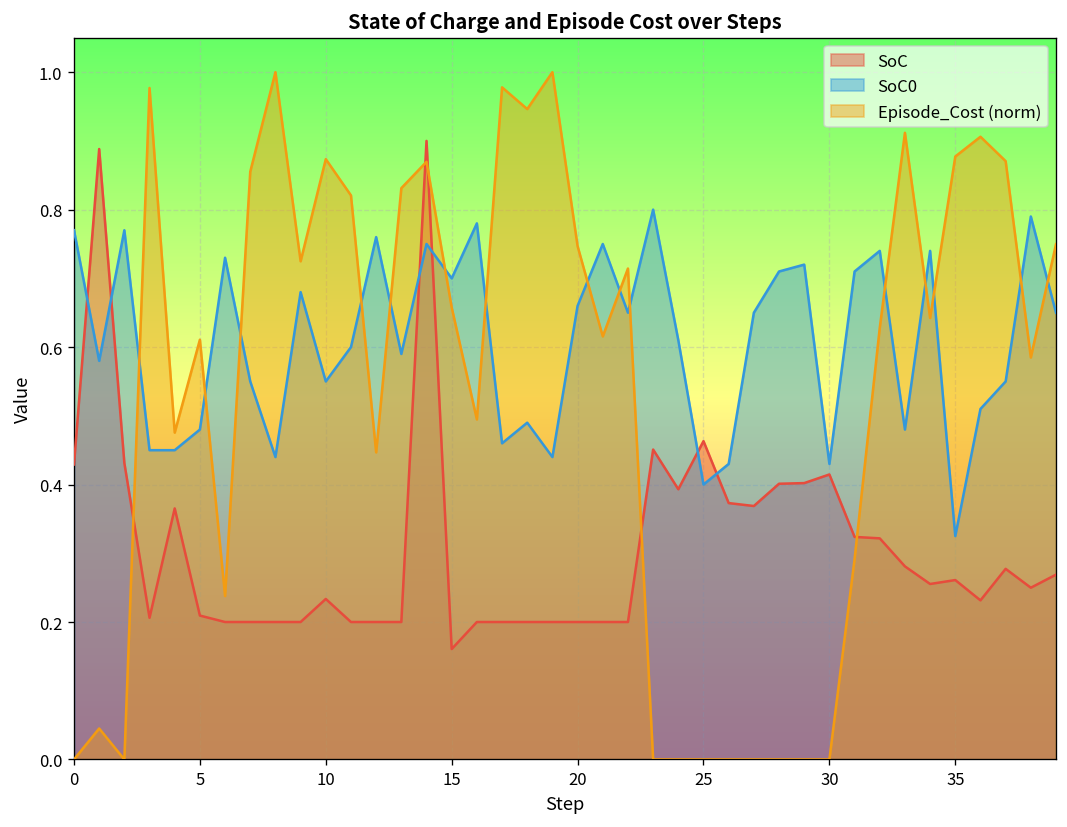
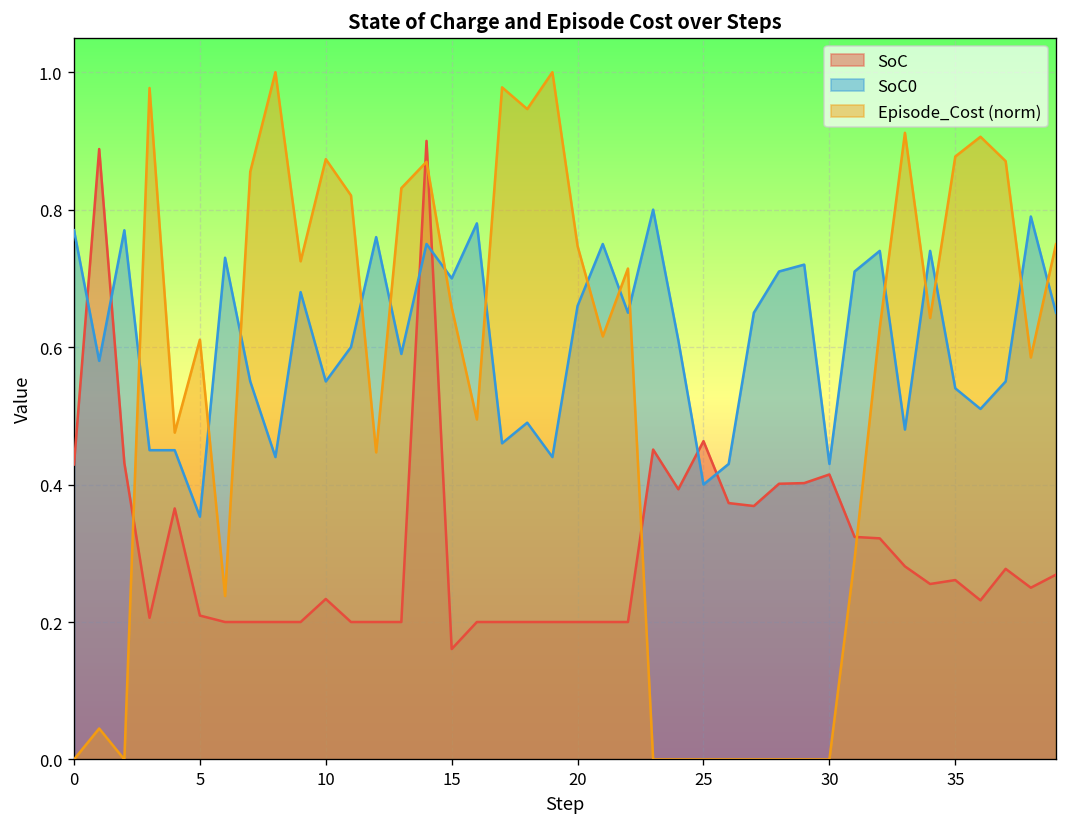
  {
    "SoC": {
      "0": 0.43,
      "5": 0.21,
      "10": 0.23,
      "15": 0.16,
      "20": 0.20,
      "25": 0.46,
      "30": 0.41,
      "35": 0.26
    },
    "SoC0": {
      "0": 0.77,
-     "5": 0.48,
+     "5": 0.35,
      "10": 0.55,
      "15": 0.70,
      "20": 0.66,
      "25": 0.40,
      "30": 0.43,
-     "35": 0.33
+     "35": 0.54
    },
    "Episode_Cost (norm)": {
      "0": 0.00,
      "5": 0.61,
      "10": 0.87,
      "15": 0.66,
      "20": 0.75,
      "25": 0.00,
      "30": 0.00,
      "35": 0.88
    }
  }
